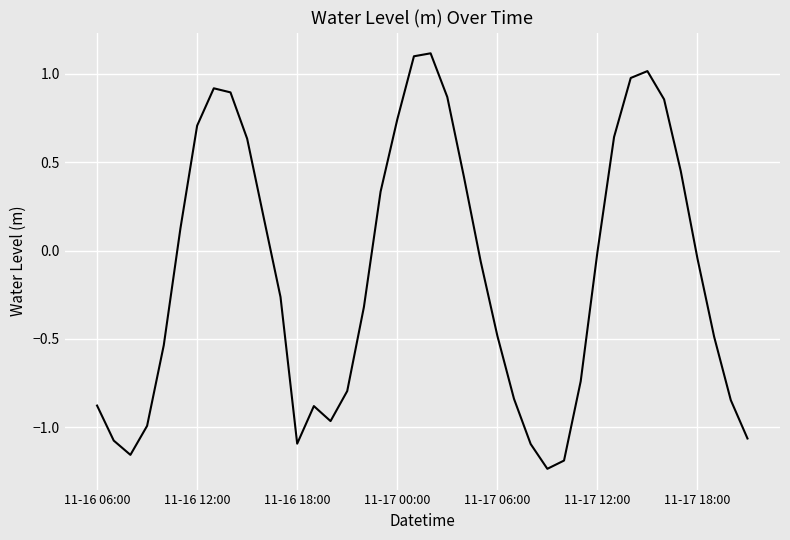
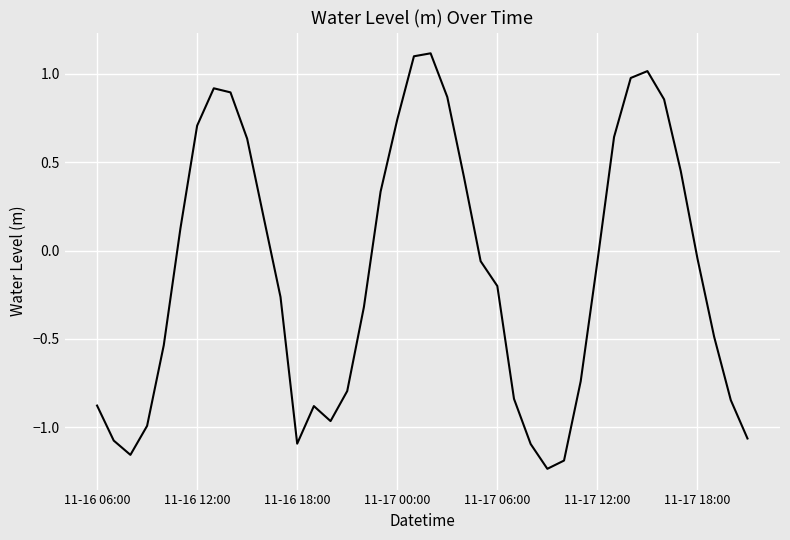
  {
    "11-16 06:00": -0.88,
    "11-16 12:00": 0.71,
    "11-16 18:00": -1.09,
    "11-17 00:00": 0.74,
-   "11-17 06:00": -0.48,
-   "11-17 12:00": -0.01,
+   "11-17 06:00": -0.20,
+   "11-17 12:00": -0.06,
    "11-17 18:00": -0.04
  }
